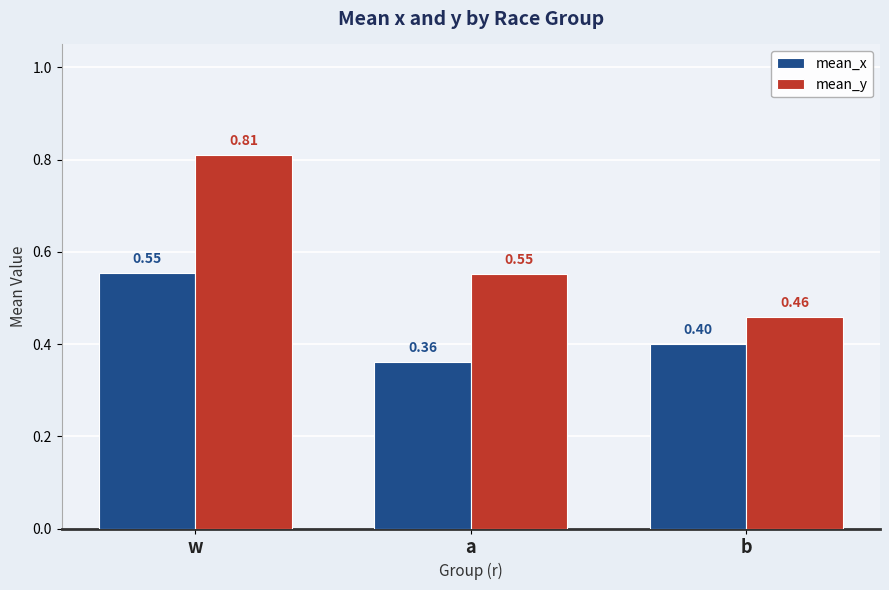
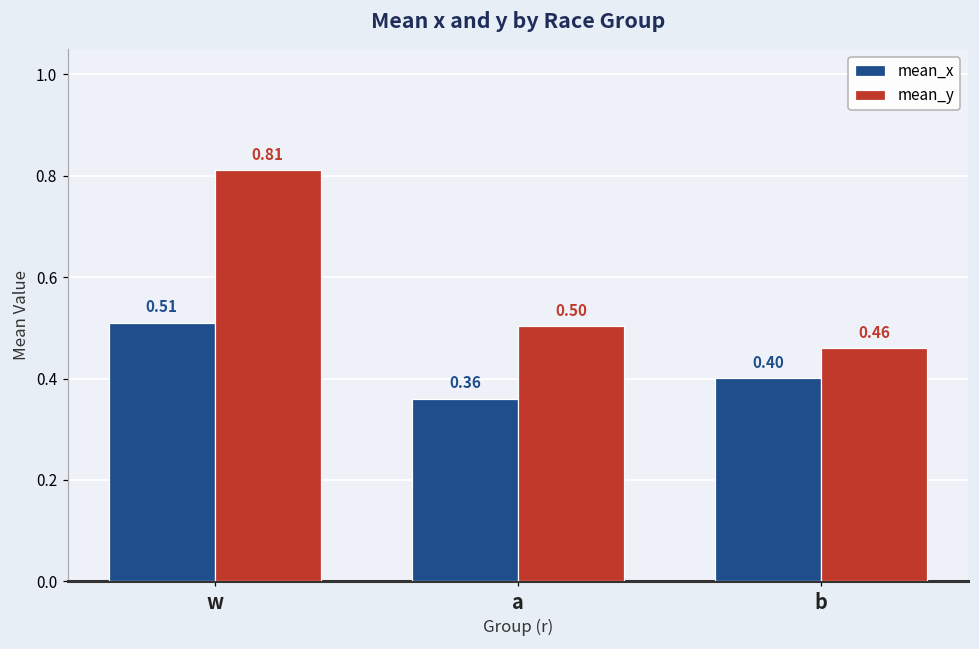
  {
    "mean_x": {
-     "w": 0.55,
+     "w": 0.51,
      "a": 0.36,
      "b": 0.40
    },
    "mean_y": {
      "w": 0.81,
-     "a": 0.55,
+     "a": 0.50,
      "b": 0.46
    }
  }
